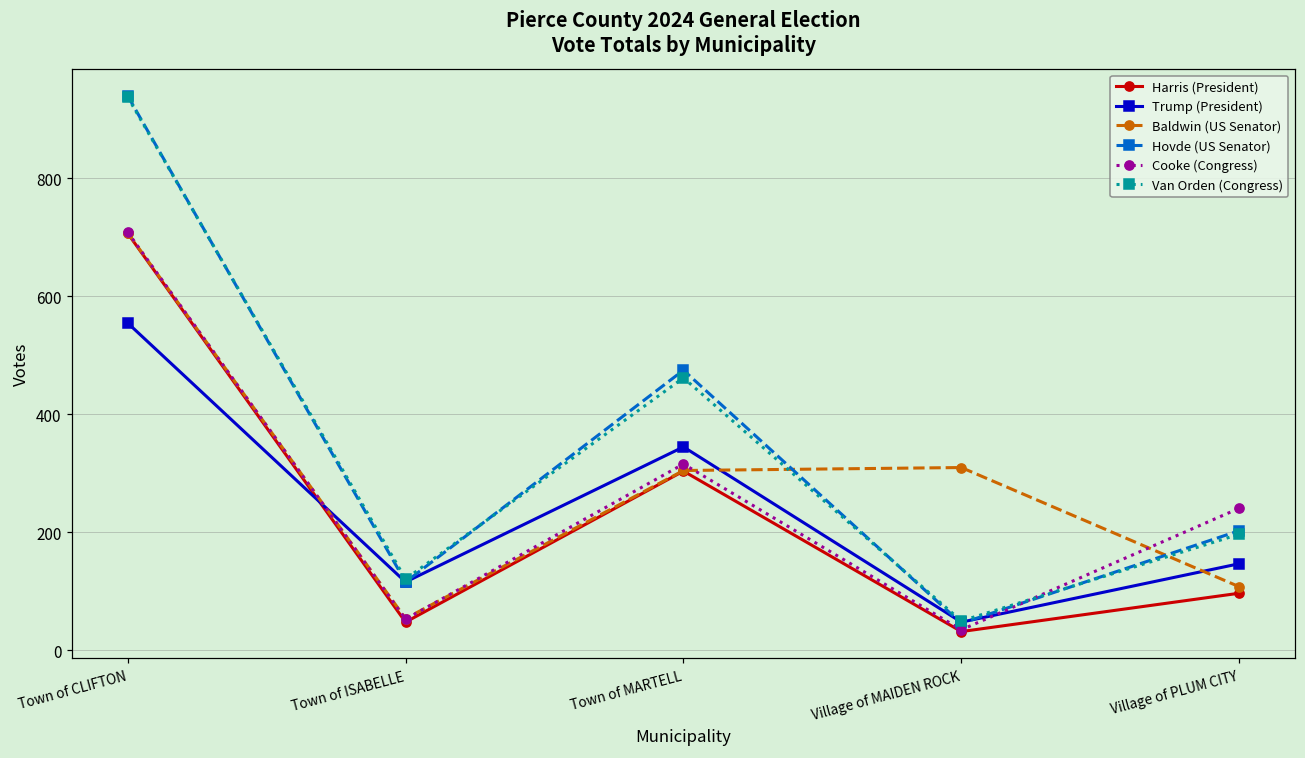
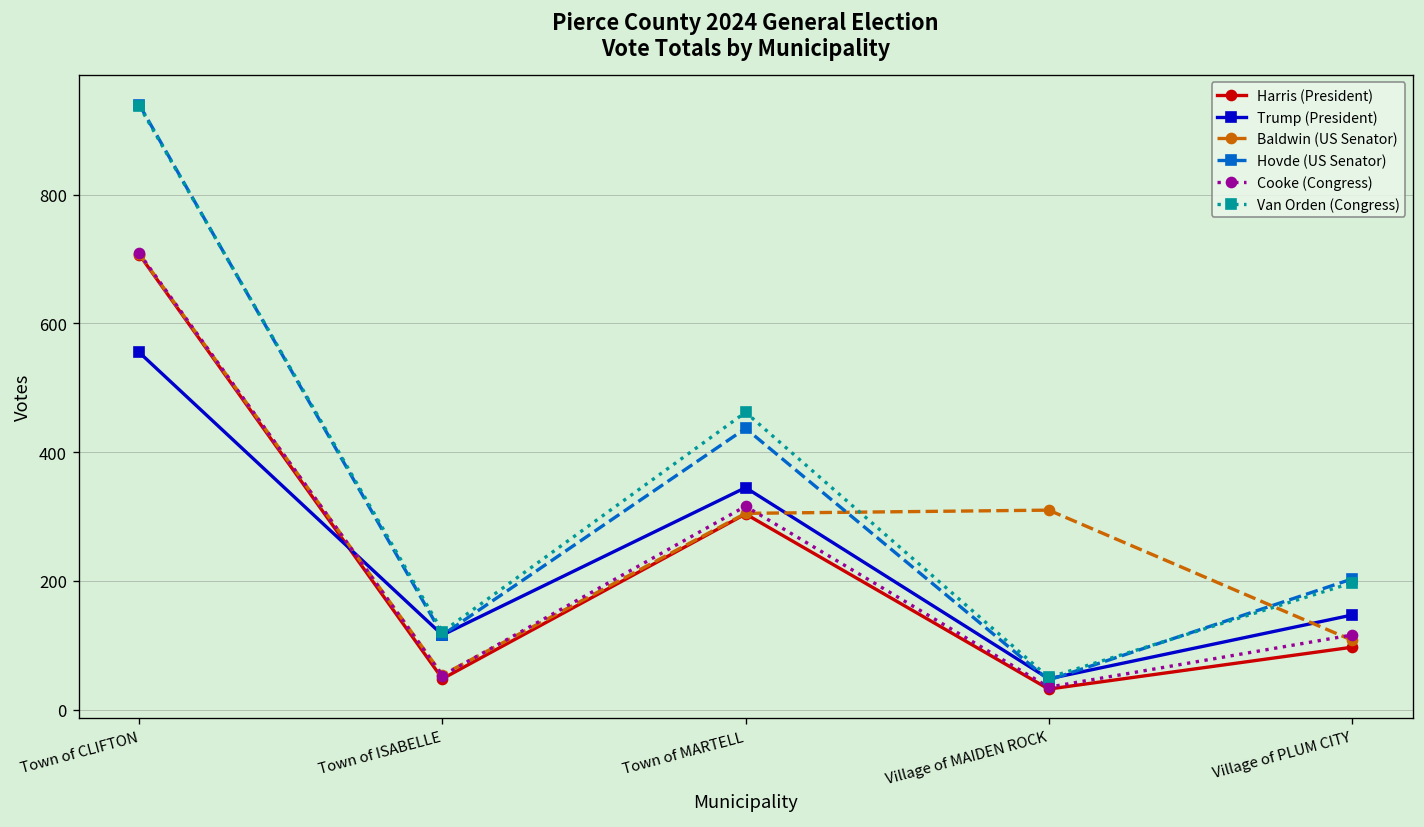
  {
    "Harris (President)": {
      "Town of ISABELLE": 50,
      "Village of PLUM CITY": 100
    },
    "Trump (President)": {
      "Town of CLIFTON": 560,
      "Town of MARTELL": 350,
      "Village of PLUM CITY": 150
    },
    "Baldwin (US Senator)": {
      "Village of MAIDEN ROCK": 310,
      "Village of PLUM CITY": 110
    },
    "Hovde (US Senator)": {
-     "Town of MARTELL": 480,
+     "Town of MARTELL": 440,
      "Village of PLUM CITY": 200
    },
    "Cooke (Congress)": {
      "Town of MARTELL": 320,
-     "Village of PLUM CITY": 240
+     "Village of PLUM CITY": 120
    },
    "Van Orden (Congress)": {
      "Town of ISABELLE": 120,
      "Town of MARTELL": 460,
      "Village of PLUM CITY": 200
    }
  }
